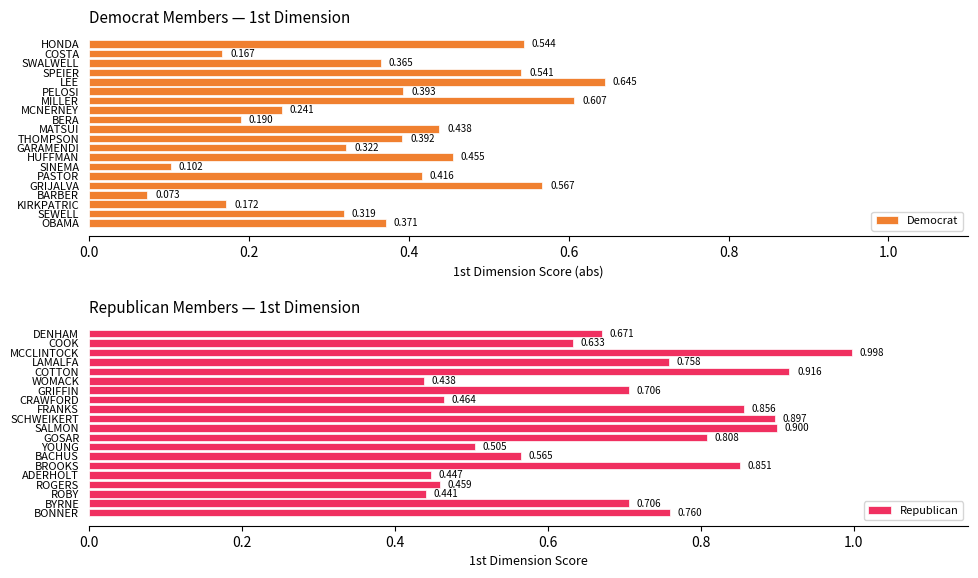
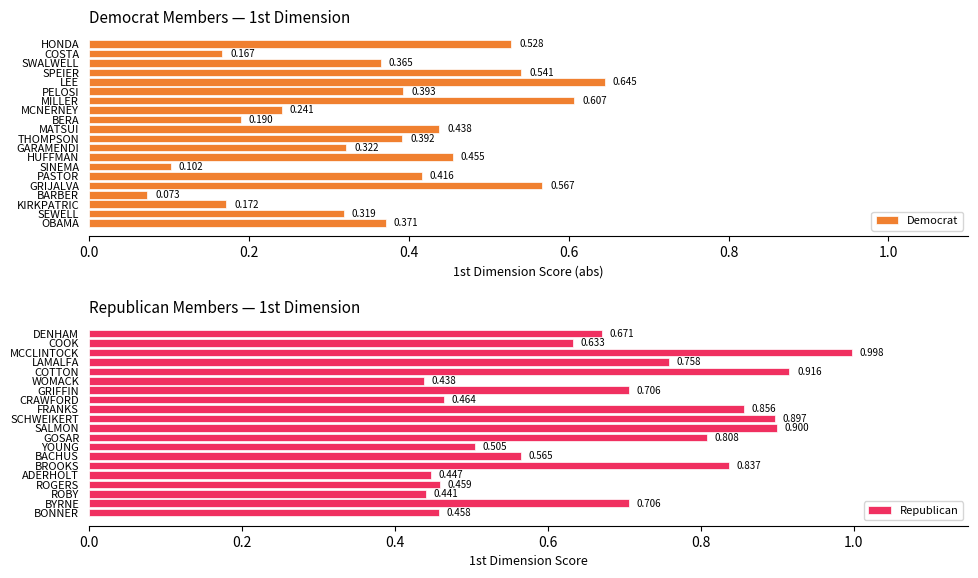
  {
    "Democrat Members — 1st Dimension": {
-     "HONDA": 0.544,
+     "HONDA": 0.528,
      "COSTA": 0.167,
      "SWALWELL": 0.365,
      "SPEIER": 0.541,
      "LEE": 0.645,
      "PELOSI": 0.393,
      "MILLER": 0.607,
      "MCNERNEY": 0.241,
      "BERA": 0.190,
      "MATSUI": 0.438,
      "THOMPSON": 0.392,
      "GARAMENDI": 0.322,
      "HUFFMAN": 0.455,
      "SINEMA": 0.102,
      "PASTOR": 0.416,
      "GRIJALVA": 0.567,
      "BARBER": 0.073,
      "KIRKPATRIC": 0.172,
      "SEWELL": 0.319,
      "OBAMA": 0.371
    },
    "Republican Members — 1st Dimension": {
      "DENHAM": 0.671,
      "COOK": 0.633,
      "MCCLINTOCK": 0.998,
      "LAMALFA": 0.758,
      "COTTON": 0.916,
      "WOMACK": 0.438,
      "GRIFFIN": 0.706,
      "CRAWFORD": 0.464,
      "FRANKS": 0.856,
      "SCHWEIKERT": 0.897,
      "SALMON": 0.900,
      "GOSAR": 0.808,
      "YOUNG": 0.505,
      "BACHUS": 0.565,
-     "BROOKS": 0.851,
+     "BROOKS": 0.837,
      "ADERHOLT": 0.447,
      "ROGERS": 0.459,
      "ROBY": 0.441,
      "BYRNE": 0.706,
-     "BONNER": 0.760
+     "BONNER": 0.458
    }
  }
